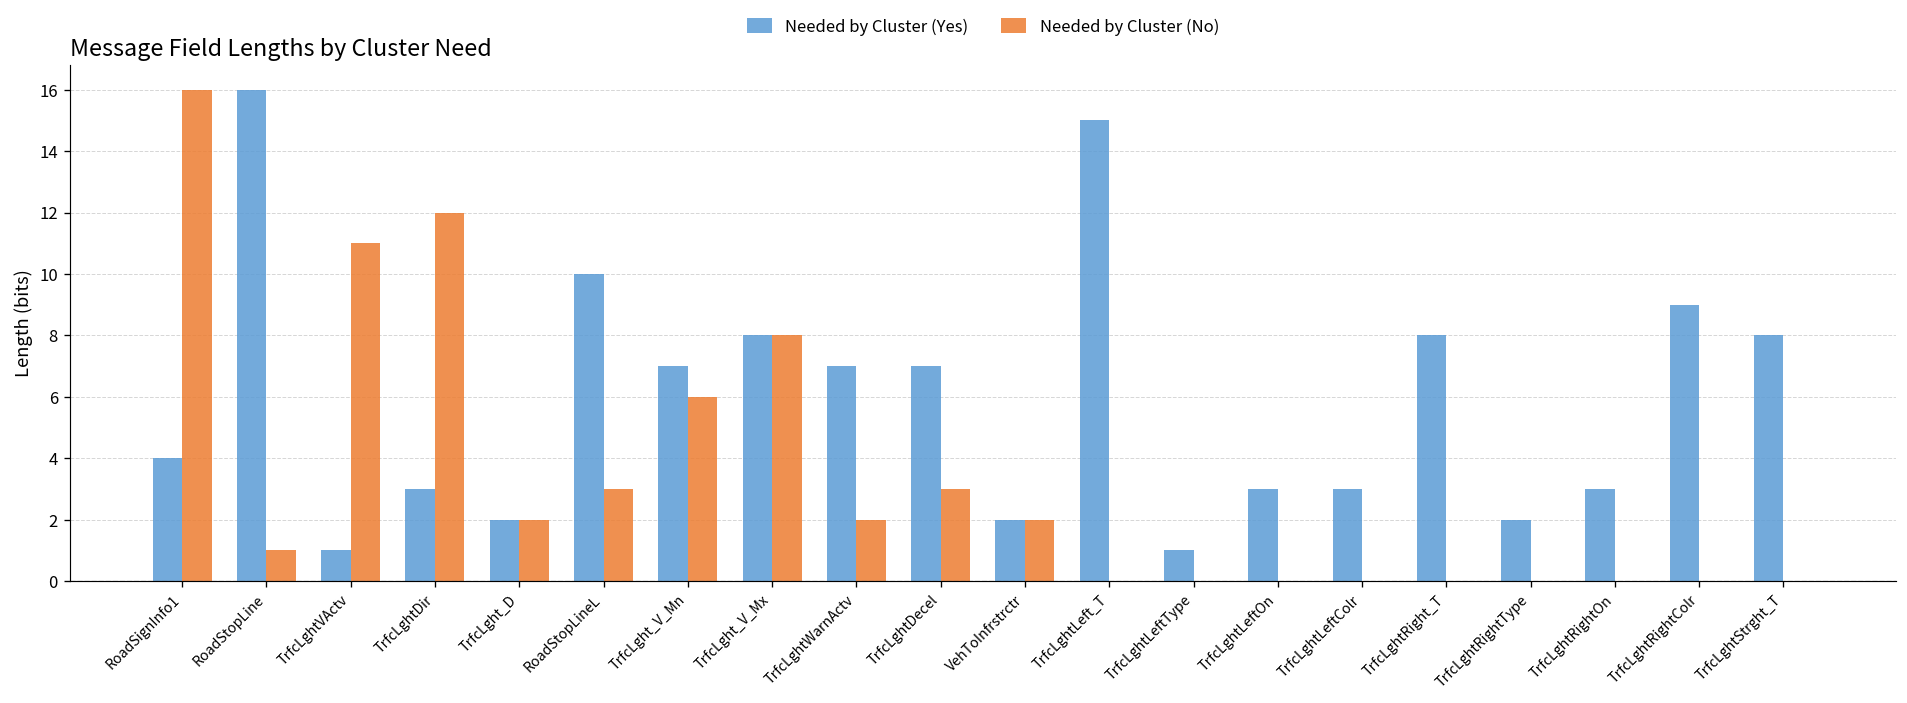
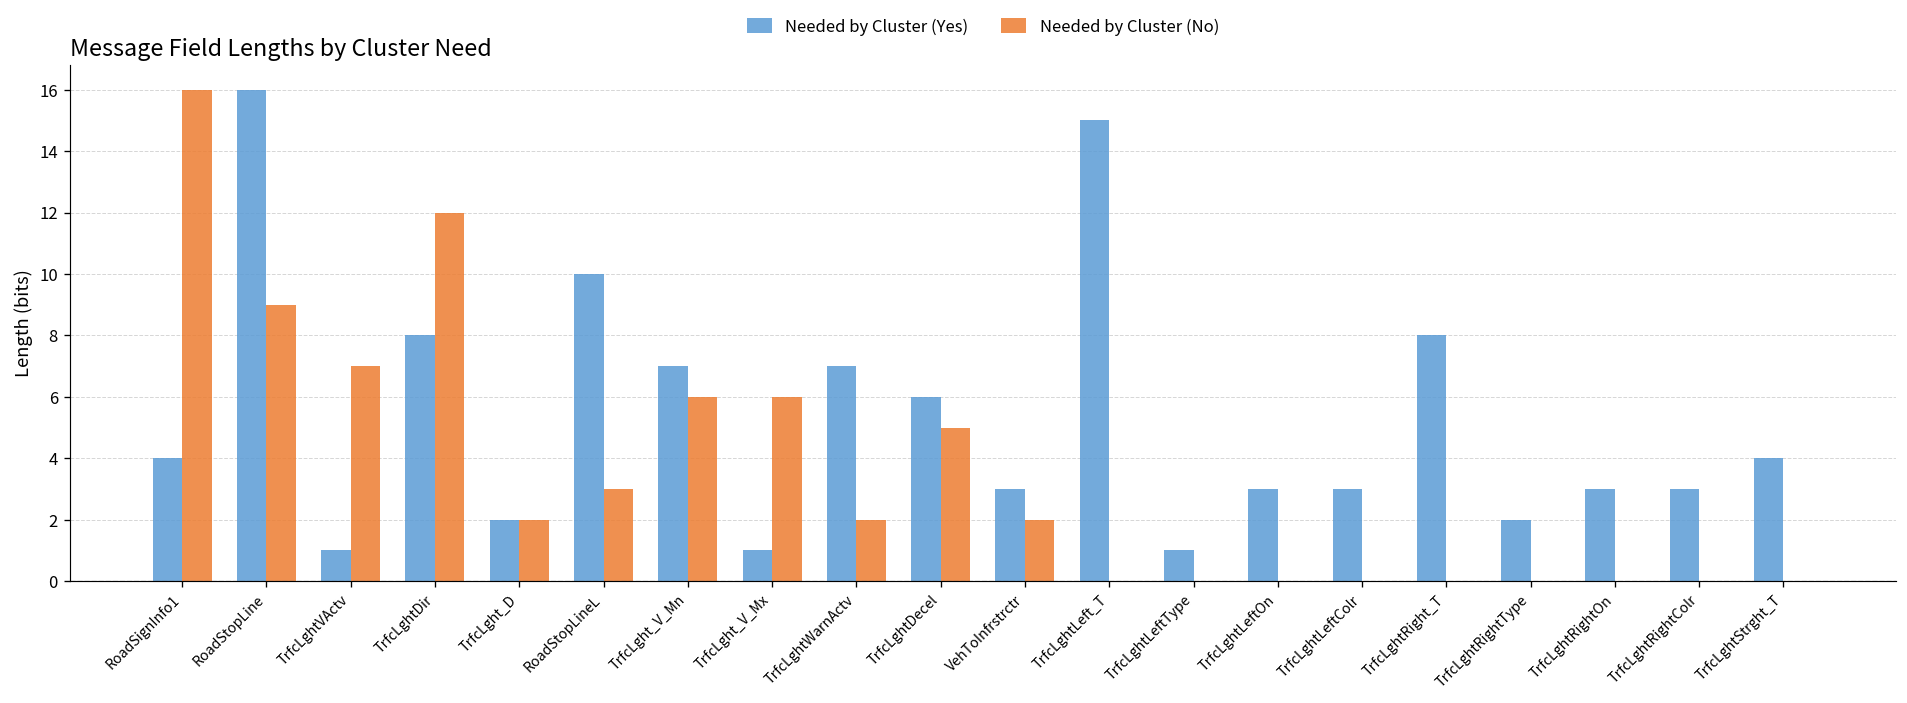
  {
    "Needed by Cluster (Yes)": {
      "RoadSignInfo1": 4,
      "RoadStopLine": 16,
      "TrfcLghtVActv": 1,
-     "TrfcLghtDir": 3,
+     "TrfcLghtDir": 8,
      "TrfcLght_D": 2,
      "RoadStopLineL": 10,
      "TrfcLght_V_Mn": 7,
-     "TrfcLght_V_Mx": 8,
+     "TrfcLght_V_Mx": 1,
      "TrfcLghtWarnActv": 7,
-     "TrfcLghtDecel": 7,
-     "VehToInfrstrctr": 2,
+     "TrfcLghtDecel": 6,
+     "VehToInfrstrctr": 3,
      "TrfcLghtLeft_T": 15,
      "TrfcLghtLeftType": 1,
      "TrfcLghtLeftOn": 3,
      "TrfcLghtLeftColr": 3,
      "TrfcLghtRight_T": 8,
      "TrfcLghtRightType": 2,
      "TrfcLghtRightOn": 3,
-     "TrfcLghtRightColr": 9,
-     "TrfcLghtStrght_T": 8
+     "TrfcLghtRightColr": 3,
+     "TrfcLghtStrght_T": 4
    },
    "Needed by Cluster (No)": {
      "RoadSignInfo1": 16,
-     "RoadStopLine": 1,
-     "TrfcLghtVActv": 11,
+     "RoadStopLine": 9,
+     "TrfcLghtVActv": 7,
      "TrfcLghtDir": 12,
      "TrfcLght_D": 2,
      "RoadStopLineL": 3,
      "TrfcLght_V_Mn": 6,
-     "TrfcLght_V_Mx": 8,
+     "TrfcLght_V_Mx": 6,
      "TrfcLghtWarnActv": 2,
-     "TrfcLghtDecel": 3,
+     "TrfcLghtDecel": 5,
      "VehToInfrstrctr": 2,
      "TrfcLghtLeft_T": 0,
      "TrfcLghtLeftType": 0,
      "TrfcLghtLeftOn": 0,
      "TrfcLghtLeftColr": 0,
      "TrfcLghtRight_T": 0,
      "TrfcLghtRightType": 0,
      "TrfcLghtRightOn": 0,
      "TrfcLghtRightColr": 0,
      "TrfcLghtStrght_T": 0
    }
  }
